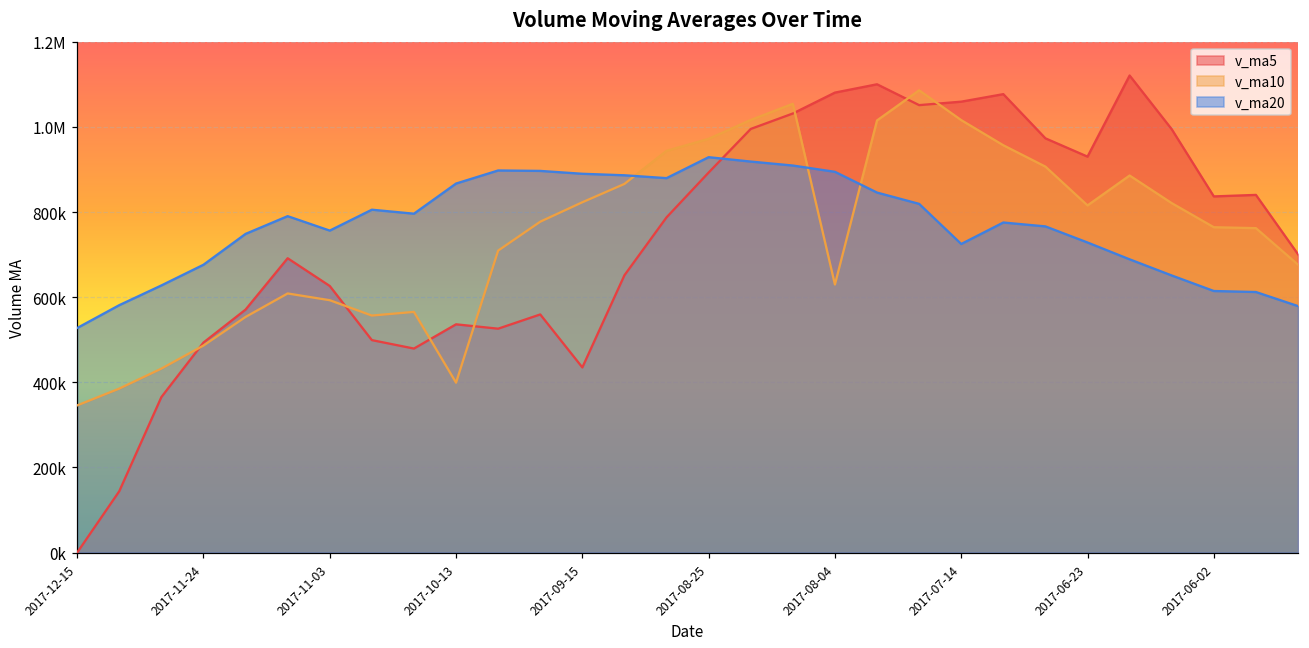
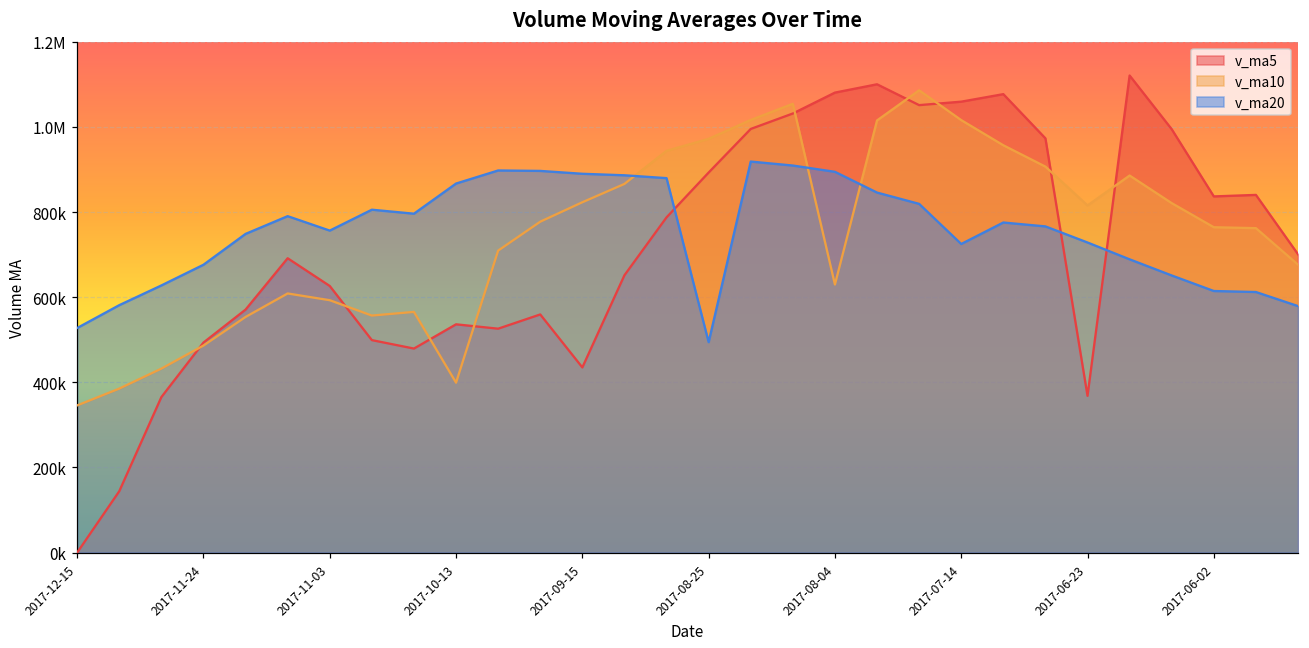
  {
    "v_ma5": {
      "2017-12-15": 0,
      "2017-11-24": 490000,
      "2017-11-03": 630000,
      "2017-10-13": 540000,
      "2017-09-15": 430000,
      "2017-08-25": 890000,
      "2017-08-04": 1080000,
      "2017-07-14": 1060000,
-     "2017-06-23": 930000,
+     "2017-06-23": 370000,
      "2017-06-02": 840000
    },
    "v_ma10": {
      "2017-12-15": 350000,
      "2017-11-24": 490000,
      "2017-11-03": 590000,
      "2017-10-13": 400000,
      "2017-09-15": 820000,
      "2017-08-25": 970000,
      "2017-08-04": 630000,
      "2017-07-14": 1020000,
      "2017-06-23": 820000,
      "2017-06-02": 760000
    },
    "v_ma20": {
      "2017-12-15": 530000,
      "2017-11-24": 680000,
      "2017-11-03": 760000,
      "2017-10-13": 870000,
      "2017-09-15": 890000,
-     "2017-08-25": 930000,
+     "2017-08-25": 490000,
      "2017-08-04": 890000,
      "2017-07-14": 720000,
      "2017-06-23": 730000,
      "2017-06-02": 610000
    }
  }
